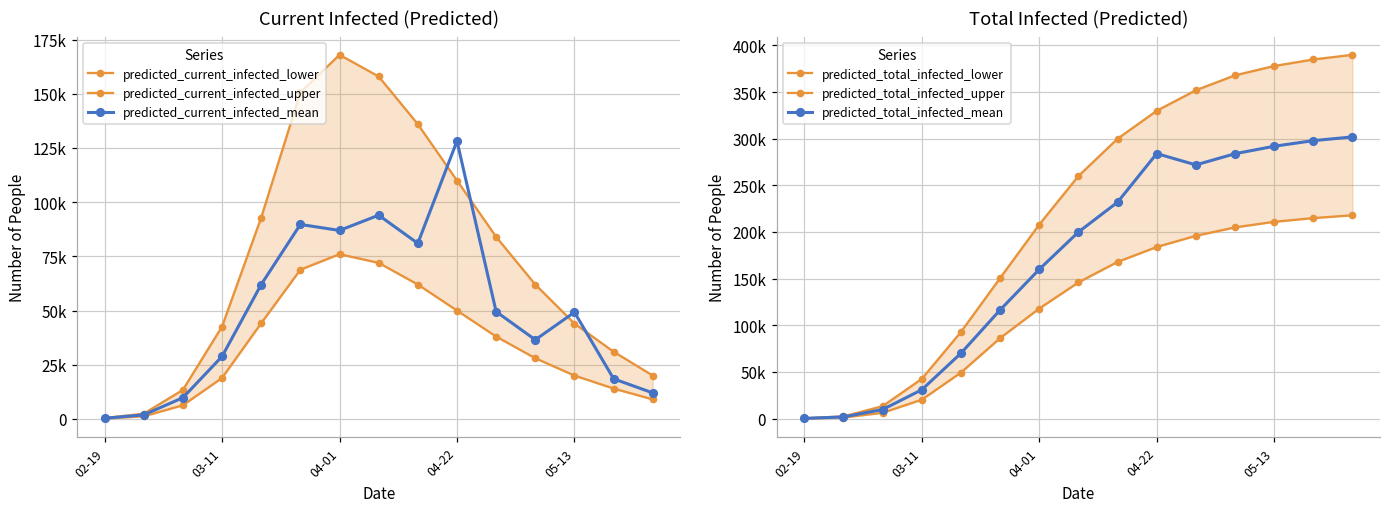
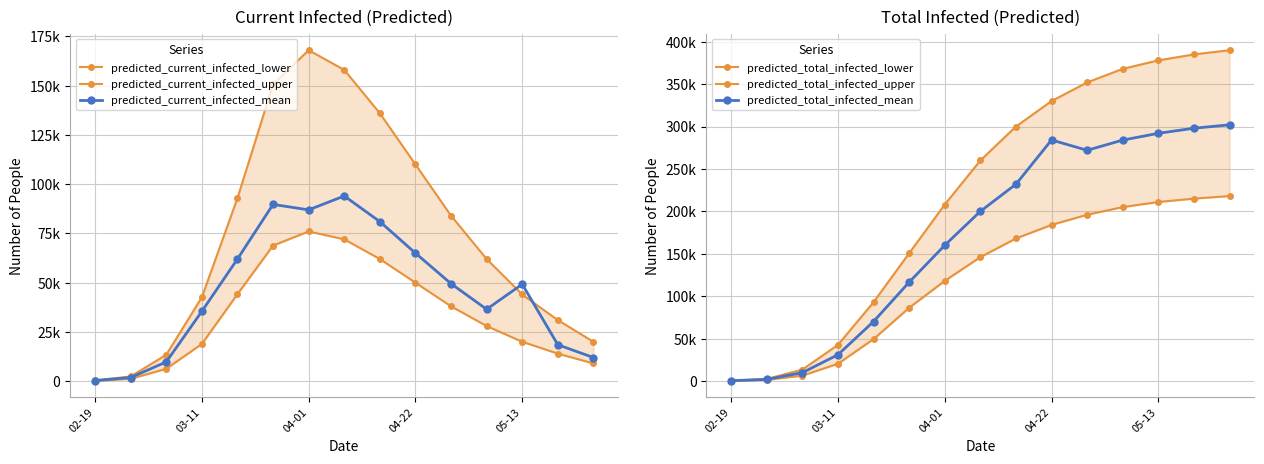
  {
    "Current Infected (Predicted)": {
      "predicted_current_infected_mean": {
-       "03-11": 29000,
+       "03-11": 35000,
        "04-01": 87000,
-       "04-22": 128000,
+       "04-22": 65000,
        "05-13": 49000
      }
    },
    "Total Infected (Predicted)": {
      "predicted_total_infected_mean": {
        "03-11": 30000,
        "04-01": 160000,
        "04-22": 280000,
        "05-13": 290000
      }
    }
  }
